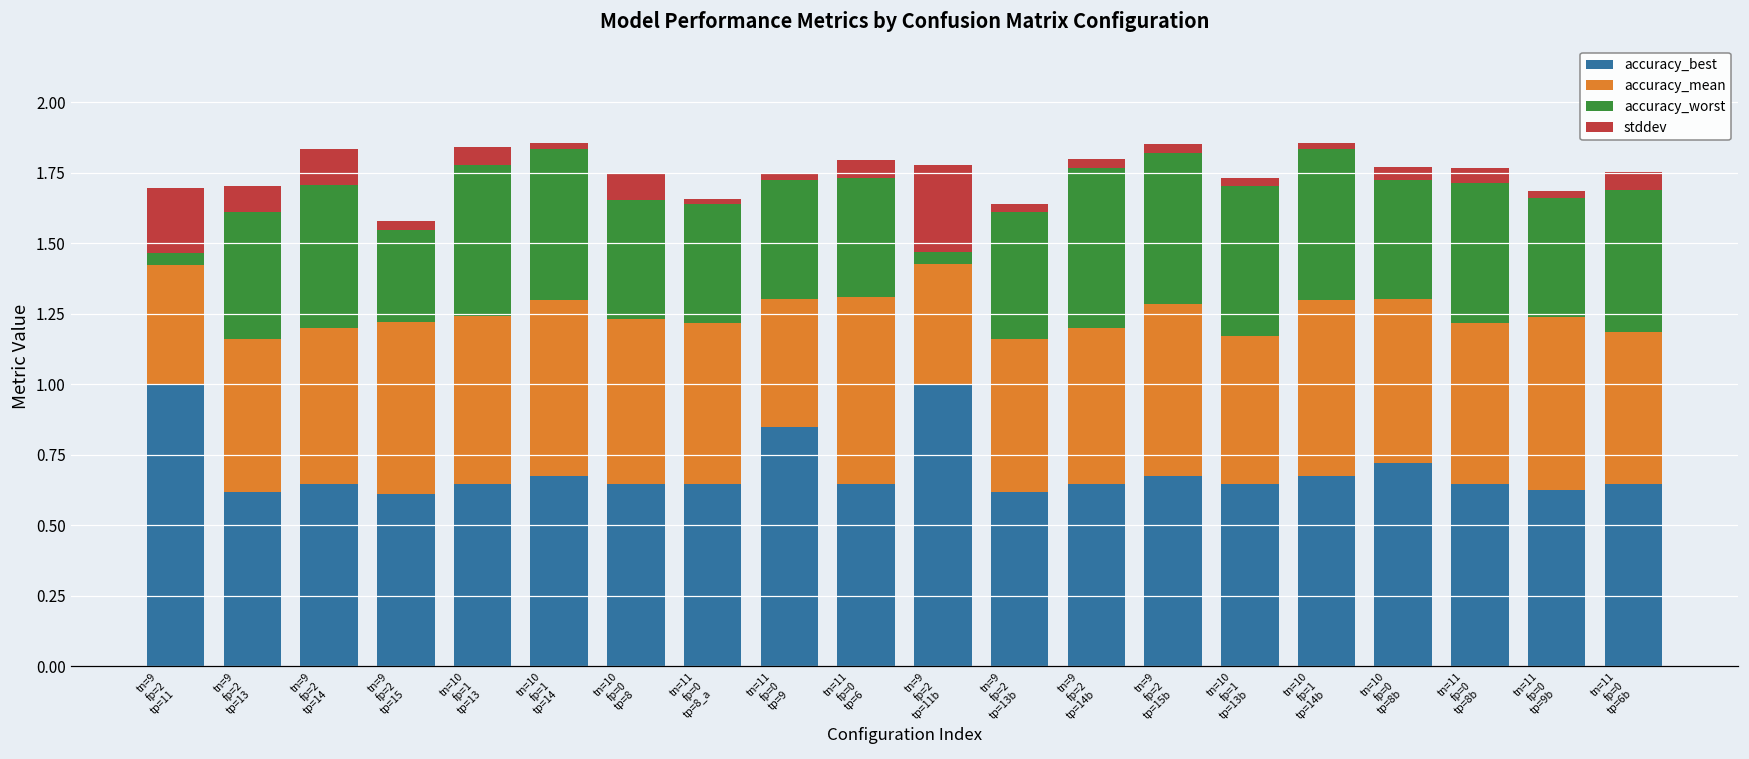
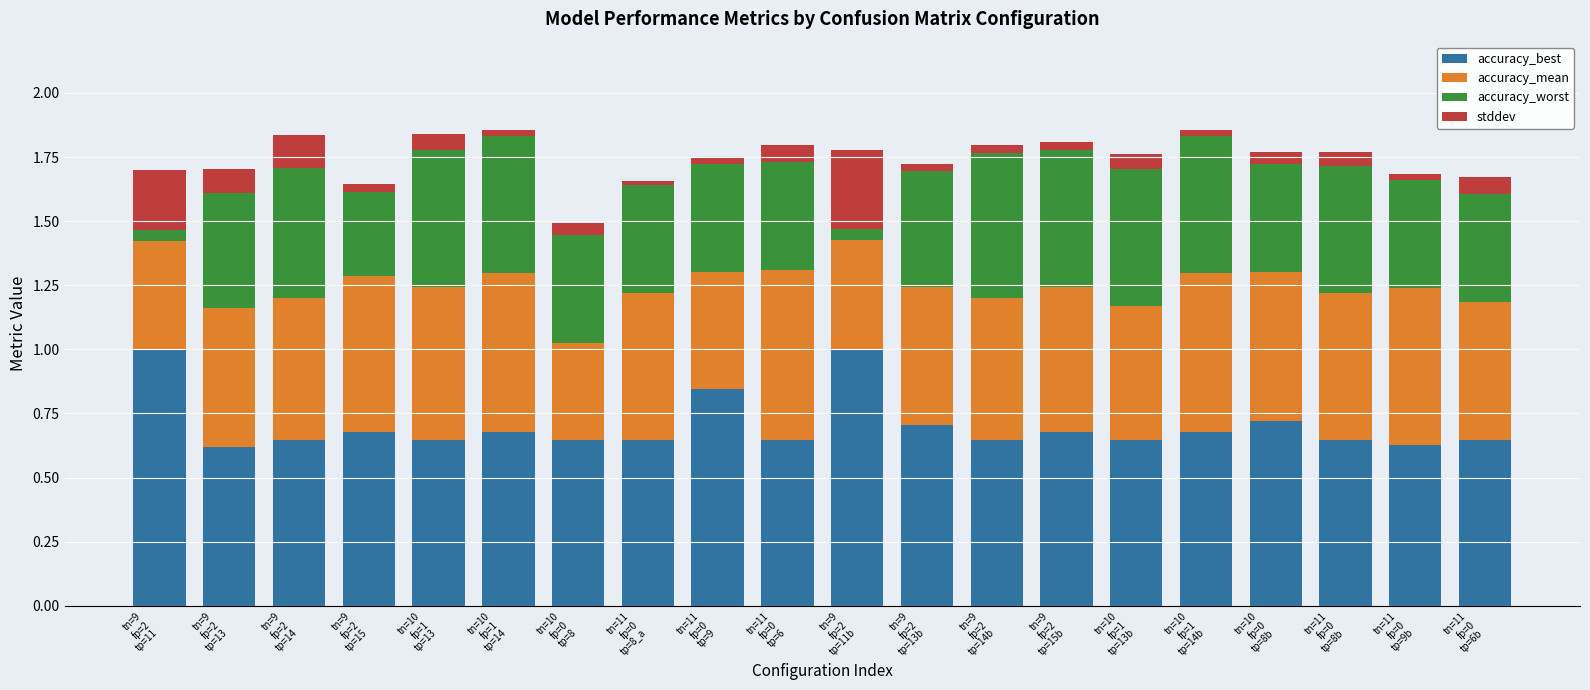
  {
    "accuracy_best": {
      "tn=9 fp=2 tp=11": 1.00,
      "tn=9 fp=2 tp=13": 0.62,
      "tn=9 fp=2 tp=14": 0.65,
-     "tn=9 fp=2 tp=15": 0.61,
+     "tn=9 fp=2 tp=15": 0.68,
      "tn=10 fp=1 tp=13": 0.65,
      "tn=10 fp=1 tp=14": 0.68,
      "tn=10 fp=0 tp=8": 0.65,
      "tn=11 fp=0 tp=8_a": 0.65,
      "tn=11 fp=0 tp=9": 0.85,
      "tn=11 fp=0 tp=6": 0.65,
      "tn=9 fp=2 tp=11b": 1.00,
-     "tn=9 fp=2 tp=13b": 0.62,
+     "tn=9 fp=2 tp=13b": 0.70,
      "tn=9 fp=2 tp=14b": 0.65,
      "tn=9 fp=2 tp=15b": 0.68,
      "tn=10 fp=1 tp=13b": 0.65,
      "tn=10 fp=1 tp=14b": 0.68,
      "tn=10 fp=0 tp=8b": 0.72,
      "tn=11 fp=0 tp=8b": 0.65,
      "tn=11 fp=0 tp=9b": 0.63,
      "tn=11 fp=0 tp=6b": 0.65
    },
    "accuracy_mean": {
      "tn=9 fp=2 tp=11": 0.42,
      "tn=9 fp=2 tp=13": 0.54,
      "tn=9 fp=2 tp=14": 0.55,
      "tn=9 fp=2 tp=15": 0.61,
      "tn=10 fp=1 tp=13": 0.59,
      "tn=10 fp=1 tp=14": 0.62,
-     "tn=10 fp=0 tp=8": 0.58,
+     "tn=10 fp=0 tp=8": 0.38,
      "tn=11 fp=0 tp=8_a": 0.57,
      "tn=11 fp=0 tp=9": 0.45,
      "tn=11 fp=0 tp=6": 0.66,
      "tn=9 fp=2 tp=11b": 0.43,
      "tn=9 fp=2 tp=13b": 0.54,
      "tn=9 fp=2 tp=14b": 0.55,
-     "tn=9 fp=2 tp=15b": 0.61,
+     "tn=9 fp=2 tp=15b": 0.57,
      "tn=10 fp=1 tp=13b": 0.52,
      "tn=10 fp=1 tp=14b": 0.62,
      "tn=10 fp=0 tp=8b": 0.58,
      "tn=11 fp=0 tp=8b": 0.57,
      "tn=11 fp=0 tp=9b": 0.61,
      "tn=11 fp=0 tp=6b": 0.54
    },
    "accuracy_worst": {
      "tn=9 fp=2 tp=11": 0.04,
      "tn=9 fp=2 tp=13": 0.45,
      "tn=9 fp=2 tp=14": 0.51,
      "tn=9 fp=2 tp=15": 0.33,
      "tn=10 fp=1 tp=13": 0.53,
      "tn=10 fp=1 tp=14": 0.54,
      "tn=10 fp=0 tp=8": 0.42,
      "tn=11 fp=0 tp=8_a": 0.42,
      "tn=11 fp=0 tp=9": 0.42,
      "tn=11 fp=0 tp=6": 0.42,
      "tn=9 fp=2 tp=11b": 0.04,
      "tn=9 fp=2 tp=13b": 0.45,
      "tn=9 fp=2 tp=14b": 0.57,
      "tn=9 fp=2 tp=15b": 0.54,
      "tn=10 fp=1 tp=13b": 0.53,
      "tn=10 fp=1 tp=14b": 0.54,
      "tn=10 fp=0 tp=8b": 0.42,
      "tn=11 fp=0 tp=8b": 0.50,
      "tn=11 fp=0 tp=9b": 0.42,
-     "tn=11 fp=0 tp=6b": 0.50
+     "tn=11 fp=0 tp=6b": 0.42
    },
    "stddev": {
      "tn=9 fp=2 tp=11": 0.23,
      "tn=9 fp=2 tp=13": 0.09,
      "tn=9 fp=2 tp=14": 0.13,
      "tn=9 fp=2 tp=15": 0.03,
      "tn=10 fp=1 tp=13": 0.06,
      "tn=10 fp=1 tp=14": 0.02,
-     "tn=10 fp=0 tp=8": 0.10,
+     "tn=10 fp=0 tp=8": 0.04,
      "tn=11 fp=0 tp=8_a": 0.02,
      "tn=11 fp=0 tp=9": 0.02,
      "tn=11 fp=0 tp=6": 0.06,
      "tn=9 fp=2 tp=11b": 0.31,
      "tn=9 fp=2 tp=13b": 0.03,
      "tn=9 fp=2 tp=14b": 0.03,
      "tn=9 fp=2 tp=15b": 0.03,
-     "tn=10 fp=1 tp=13b": 0.03,
+     "tn=10 fp=1 tp=13b": 0.06,
      "tn=10 fp=1 tp=14b": 0.02,
      "tn=10 fp=0 tp=8b": 0.04,
      "tn=11 fp=0 tp=8b": 0.05,
      "tn=11 fp=0 tp=9b": 0.02,
      "tn=11 fp=0 tp=6b": 0.06
    }
  }
